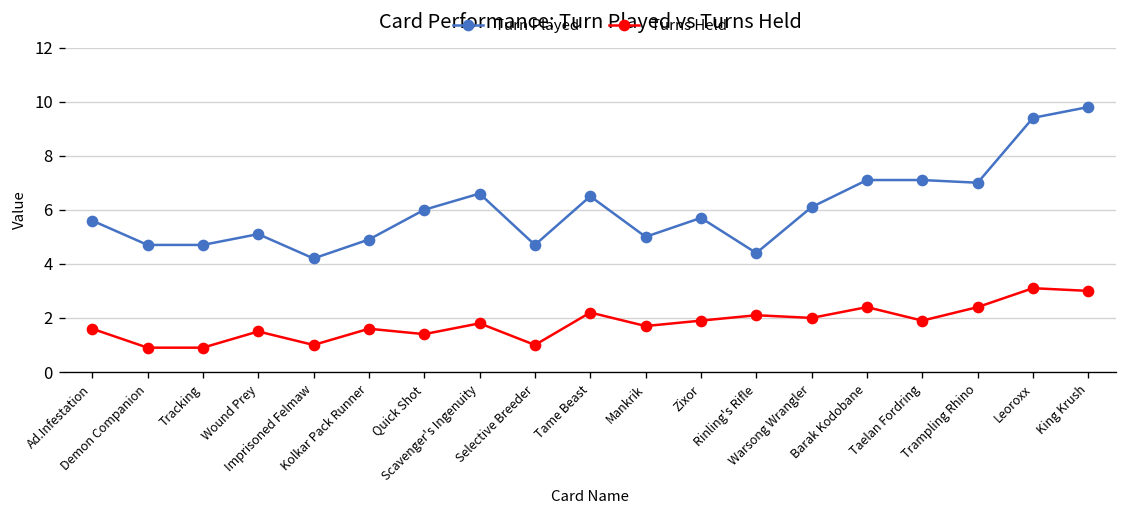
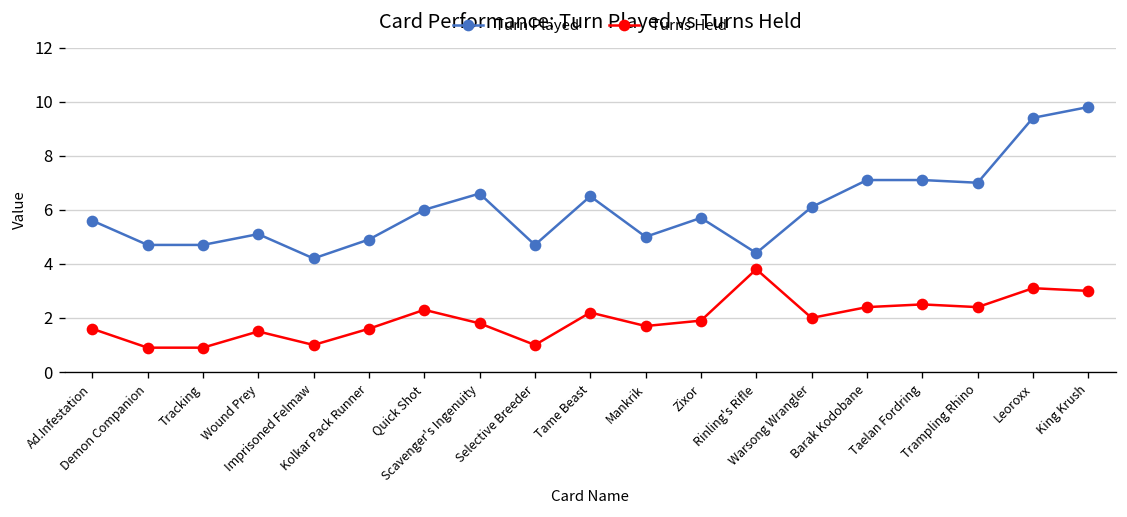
  {
    "Turn Played": {
      "Ad.Infestation": 5.6,
      "Demon Companion": 4.7,
      "Tracking": 4.7,
      "Wound Prey": 5.1,
      "Imprisoned Felmaw": 4.2,
      "Kolkar Pack Runner": 4.9,
      "Quick Shot": 6.0,
      "Scavenger's Ingenuity": 6.6,
      "Selective Breeder": 4.7,
      "Tame Beast": 6.5,
      "Mankrik": 5.0,
      "Zixor": 5.7,
      "Rinling's Rifle": 4.4,
      "Warsong Wrangler": 6.1,
      "Barak Kodobane": 7.1,
      "Taelan Fordring": 7.1,
      "Trampling Rhino": 7.0,
      "Leoroxx": 9.4,
      "King Krush": 9.8
    },
    "Turns Held": {
      "Ad.Infestation": 1.6,
      "Demon Companion": 0.9,
      "Tracking": 0.9,
      "Wound Prey": 1.5,
      "Imprisoned Felmaw": 1.0,
      "Kolkar Pack Runner": 1.6,
-     "Quick Shot": 1.4,
+     "Quick Shot": 2.3,
      "Scavenger's Ingenuity": 1.8,
      "Selective Breeder": 1.0,
      "Tame Beast": 2.2,
      "Mankrik": 1.7,
      "Zixor": 1.9,
-     "Rinling's Rifle": 2.1,
+     "Rinling's Rifle": 3.8,
      "Warsong Wrangler": 2.0,
      "Barak Kodobane": 2.4,
-     "Taelan Fordring": 1.9,
+     "Taelan Fordring": 2.5,
      "Trampling Rhino": 2.4,
      "Leoroxx": 3.1,
      "King Krush": 3.0
    }
  }
